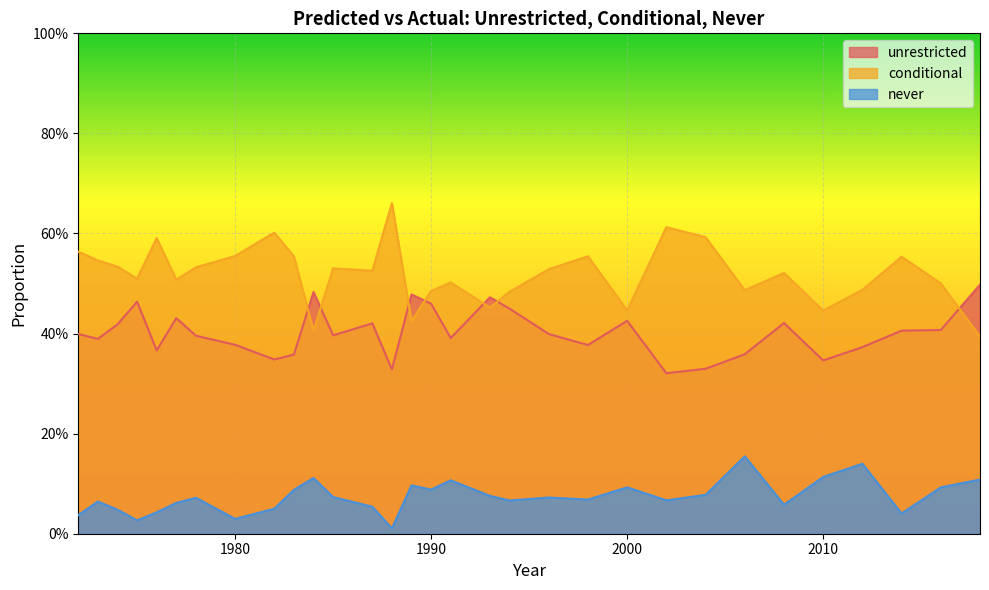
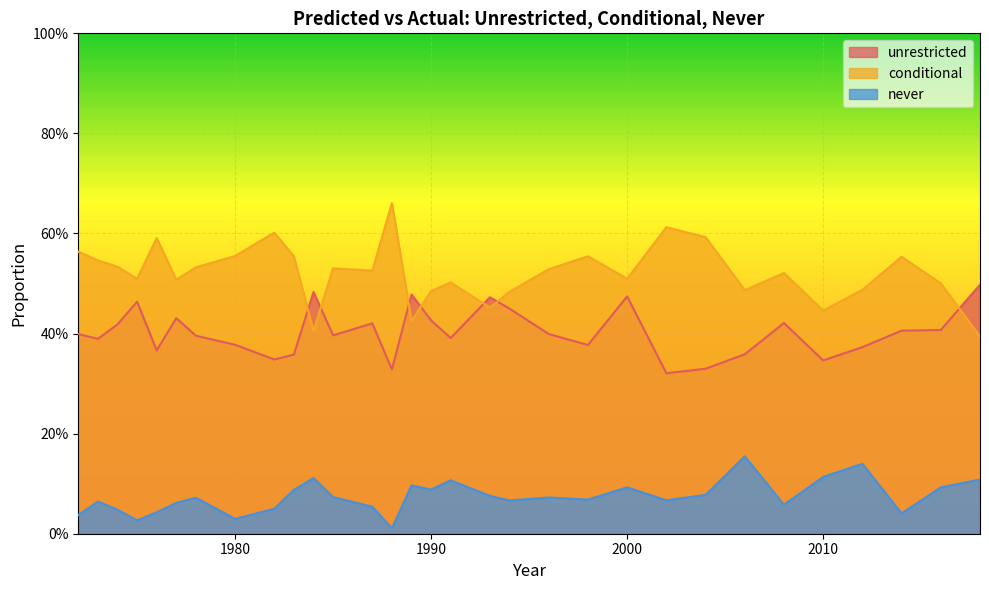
  {
    "unrestricted": {
      "1980": "38%",
-     "1990": "46%",
-     "2000": "43%",
+     "1990": "43%",
+     "2000": "47%",
      "2010": "35%"
    },
    "conditional": {
      "1980": "55%",
      "1990": "48%",
-     "2000": "45%",
+     "2000": "51%",
      "2010": "45%"
    },
    "never": {
      "1980": "3%",
      "1990": "9%",
      "2000": "9%",
      "2010": "11%"
    }
  }
